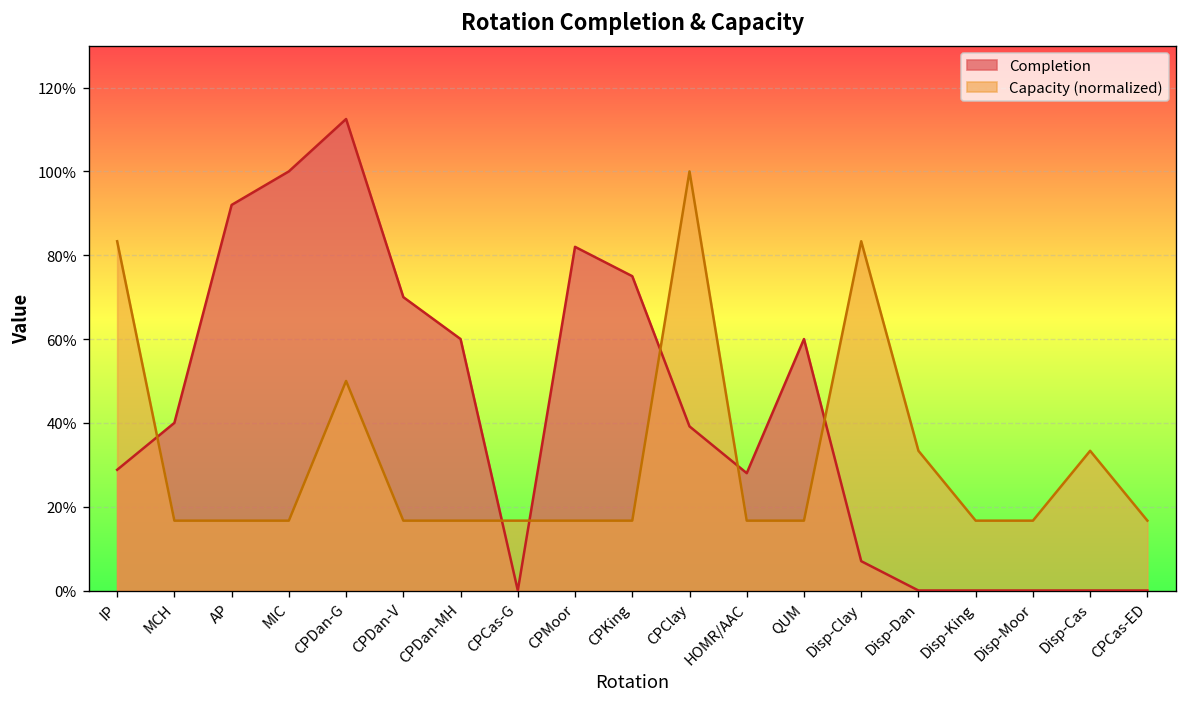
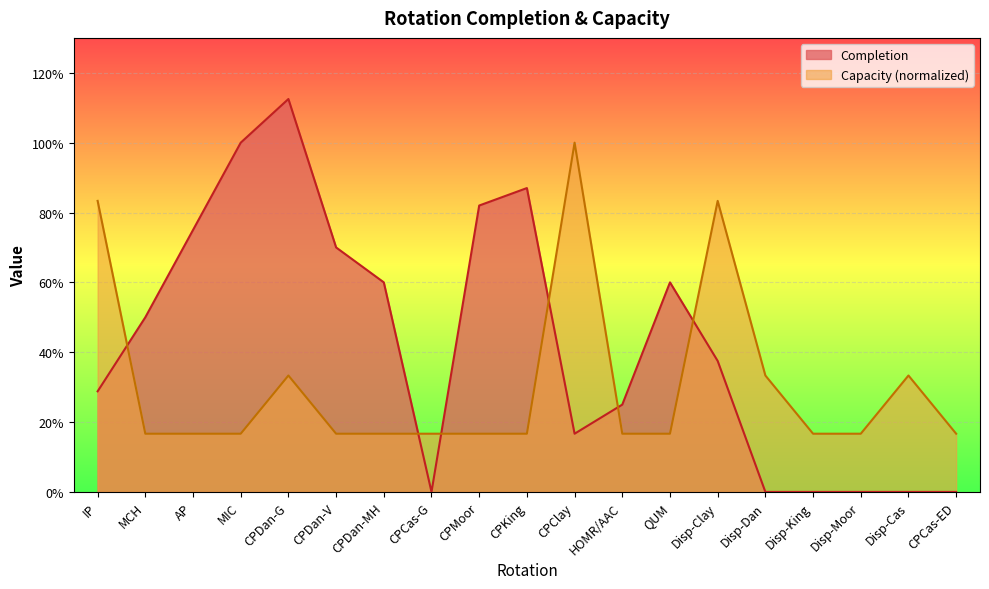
  {
    "Completion": {
      "IP": "29%",
-     "MCH": "40%",
-     "AP": "92%",
+     "MCH": "50%",
+     "AP": "75%",
      "MIC": "100%",
      "CPDan-G": "113%",
      "CPDan-V": "70%",
      "CPDan-MH": "60%",
      "CPCas-G": "0%",
      "CPMoor": "82%",
-     "CPKing": "75%",
-     "CPClay": "39%",
-     "HOMR/AAC": "28%",
+     "CPKing": "87%",
+     "CPClay": "17%",
+     "HOMR/AAC": "25%",
      "QUM": "60%",
-     "Disp-Clay": "7%",
+     "Disp-Clay": "38%",
      "Disp-Dan": "0%",
      "Disp-King": "0%",
      "Disp-Moor": "0%",
      "Disp-Cas": "0%",
      "CPCas-ED": "0%"
    },
    "Capacity (normalized)": {
      "IP": "83%",
      "MCH": "17%",
      "AP": "17%",
      "MIC": "17%",
-     "CPDan-G": "50%",
+     "CPDan-G": "33%",
      "CPDan-V": "17%",
      "CPDan-MH": "17%",
      "CPCas-G": "17%",
      "CPMoor": "17%",
      "CPKing": "17%",
      "CPClay": "100%",
      "HOMR/AAC": "17%",
      "QUM": "17%",
      "Disp-Clay": "83%",
      "Disp-Dan": "33%",
      "Disp-King": "17%",
      "Disp-Moor": "17%",
      "Disp-Cas": "33%",
      "CPCas-ED": "17%"
    }
  }
